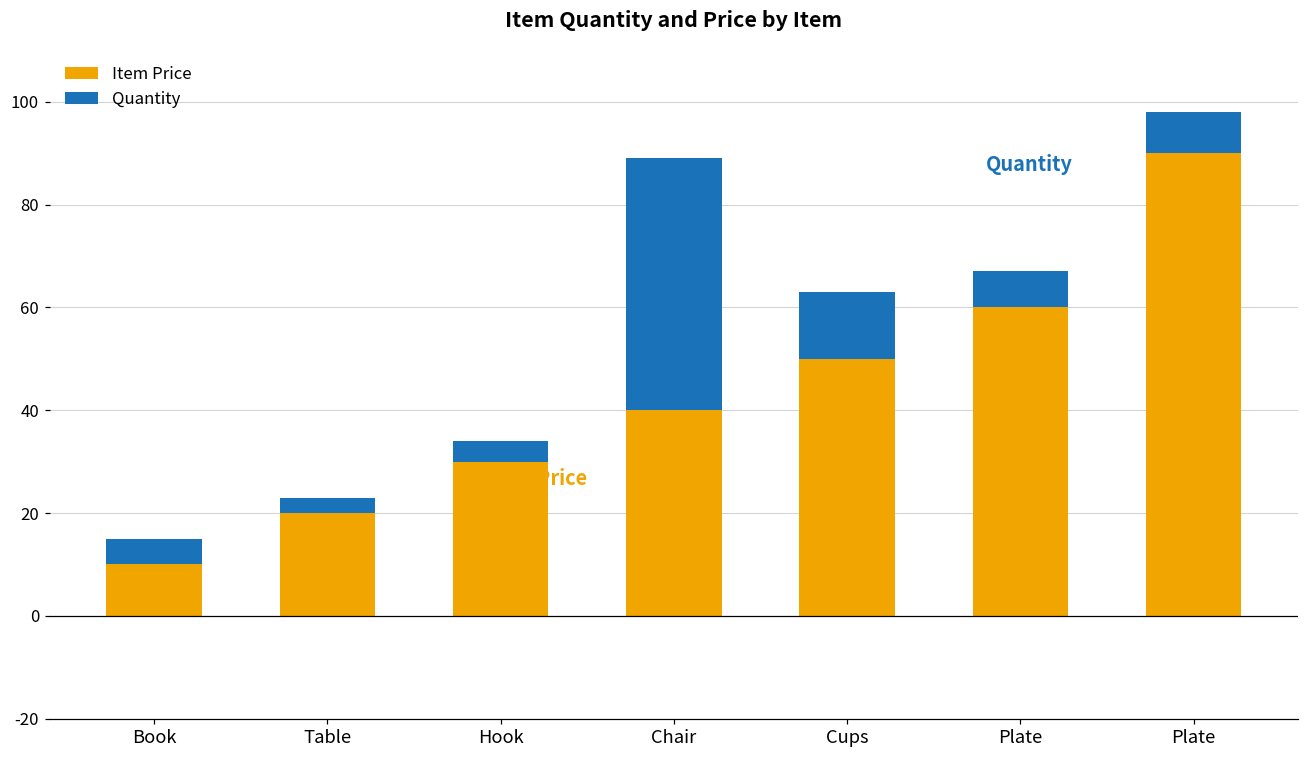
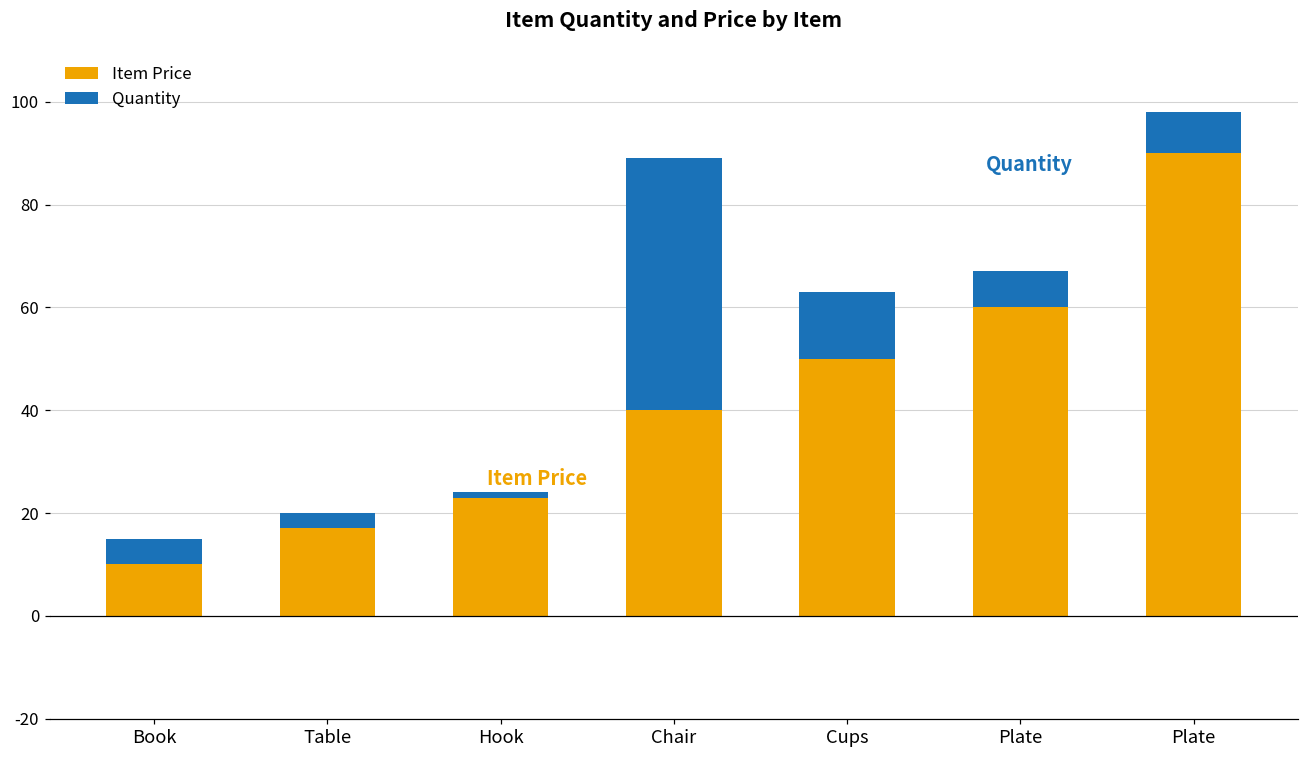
  {
    "Item Price": {
      "Book": 10,
-     "Table": 20,
-     "Hook": 30,
+     "Table": 17,
+     "Hook": 23,
      "Chair": 40,
      "Cups": 50
    },
    "Quantity": {
      "Book": 5,
      "Table": 3,
-     "Hook": 4,
+     "Hook": 1,
      "Chair": 49,
      "Cups": 13
    }
  }
